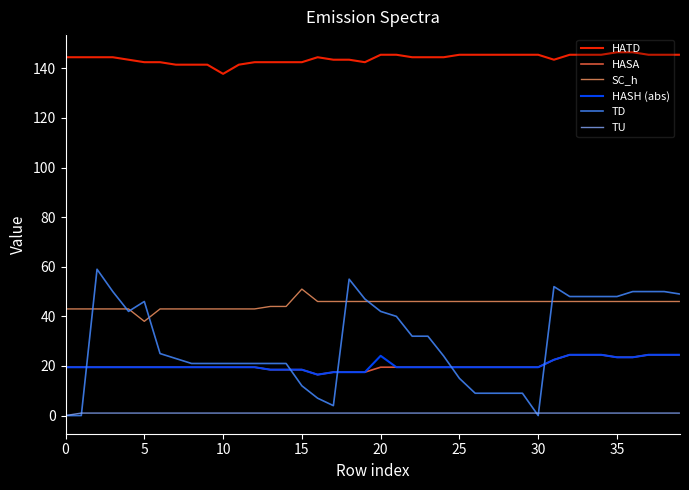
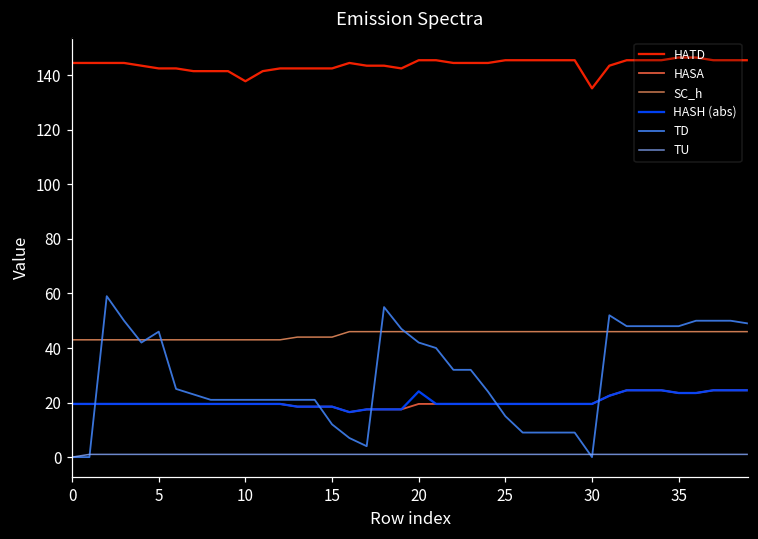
  {
    "HATD": {
      "0": 145,
      "5": 143,
      "10": 138,
      "15": 143,
      "20": 146,
      "25": 146,
-     "30": 146
+     "30": 135
    },
    "HASA": {
      "20": 20
    },
    "SC_h": {
      "0": 43,
-     "5": 38,
+     "5": 43,
      "10": 43,
-     "15": 51,
+     "15": 44,
      "20": 46,
      "25": 46,
      "30": 46,
      "35": 46
    },
    "HASH (abs)": {
      "20": 24
    },
    "TD": {
      "5": 46,
      "10": 21,
      "15": 12,
      "20": 42,
      "25": 15,
      "35": 48
    },
    "TU": {
      "5": 1,
      "10": 1,
      "15": 1,
      "20": 1,
      "25": 1,
      "35": 1
    }
  }
